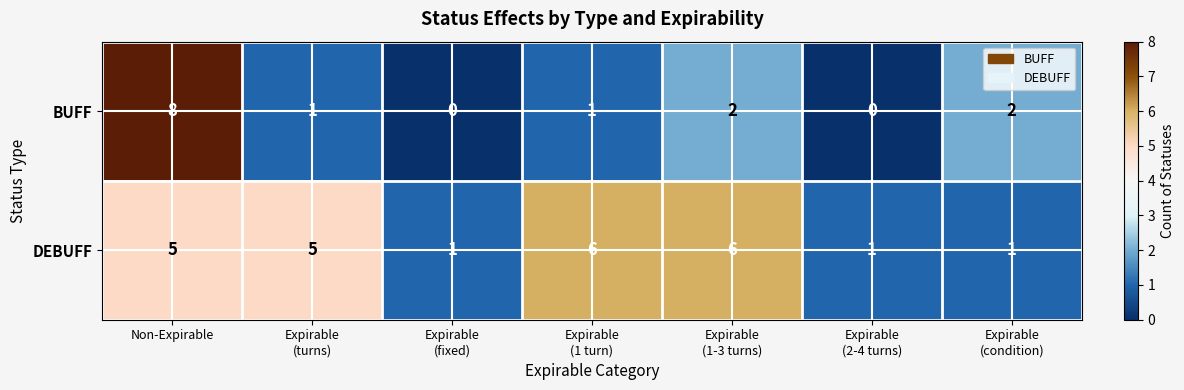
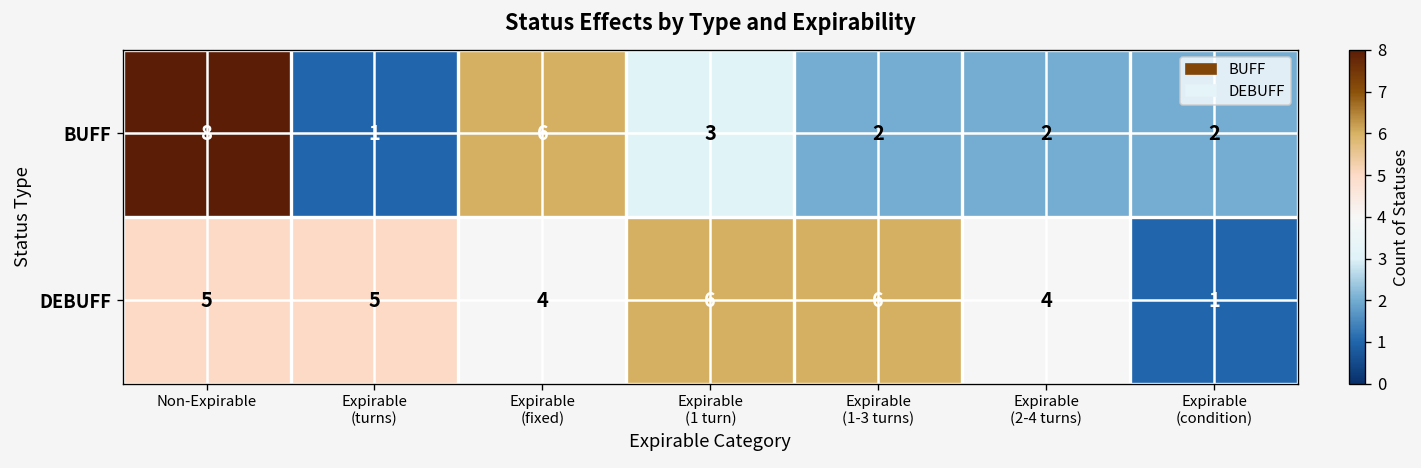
  {
    "BUFF": {
      "Non-Expirable": 8,
      "Expirable (turns)": 1,
-     "Expirable (fixed)": 0,
-     "Expirable (1 turn)": 1,
+     "Expirable (fixed)": 6,
+     "Expirable (1 turn)": 3,
      "Expirable (1-3 turns)": 2,
-     "Expirable (2-4 turns)": 0,
+     "Expirable (2-4 turns)": 2,
      "Expirable (condition)": 2
    },
    "DEBUFF": {
      "Non-Expirable": 5,
      "Expirable (turns)": 5,
-     "Expirable (fixed)": 1,
+     "Expirable (fixed)": 4,
      "Expirable (1 turn)": 6,
      "Expirable (1-3 turns)": 6,
-     "Expirable (2-4 turns)": 1,
+     "Expirable (2-4 turns)": 4,
      "Expirable (condition)": 1
    }
  }
